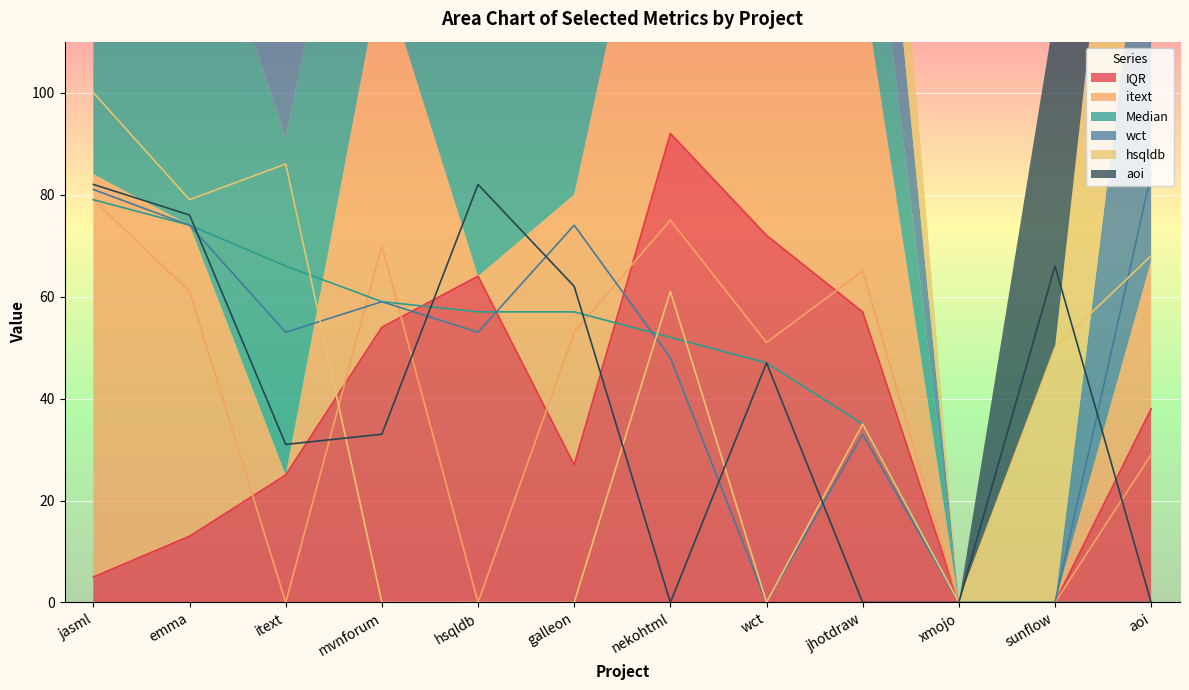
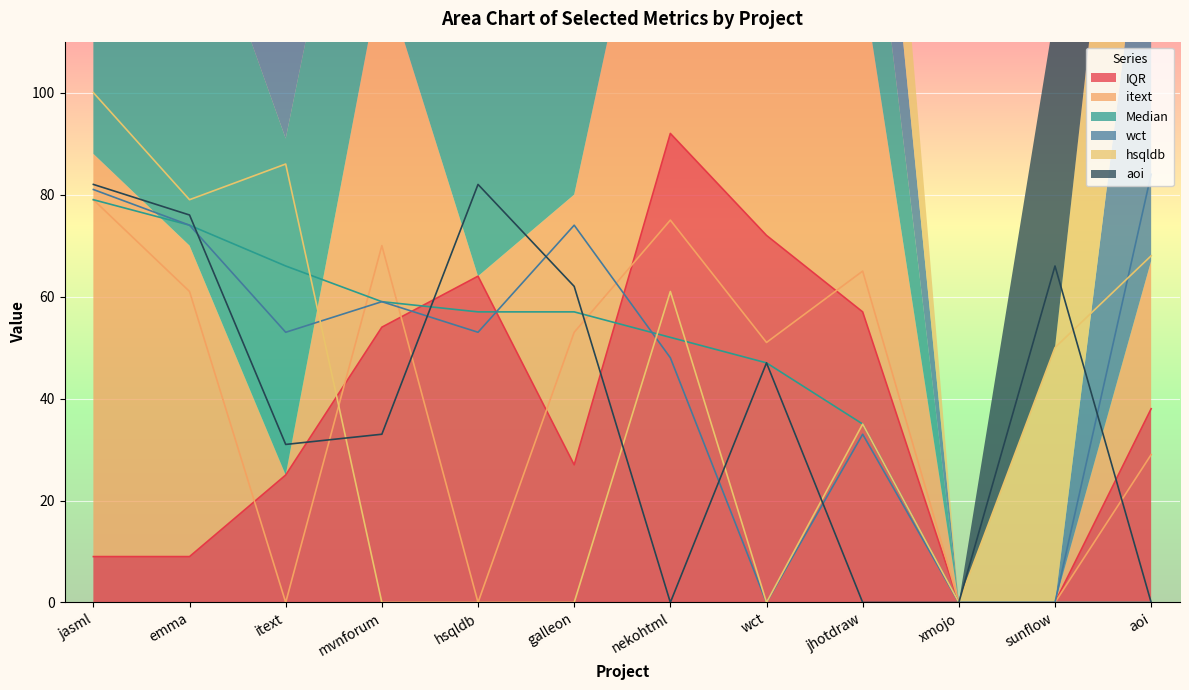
  {
    "IQR": {
-     "jasml": 5,
-     "emma": 13,
+     "jasml": 9,
+     "emma": 9,
      "mvnforum": 54,
      "galleon": 27,
      "nekohtml": 92,
      "wct": 72,
      "jhotdraw": 57,
      "aoi": 38
    }
  }
